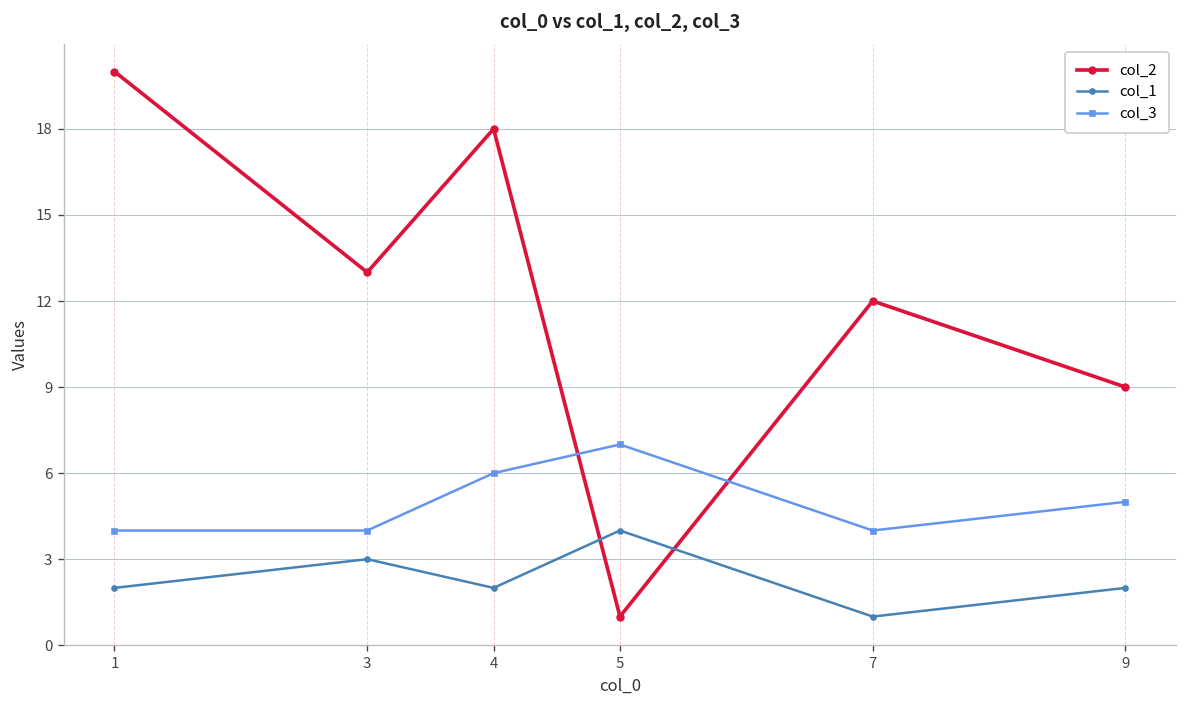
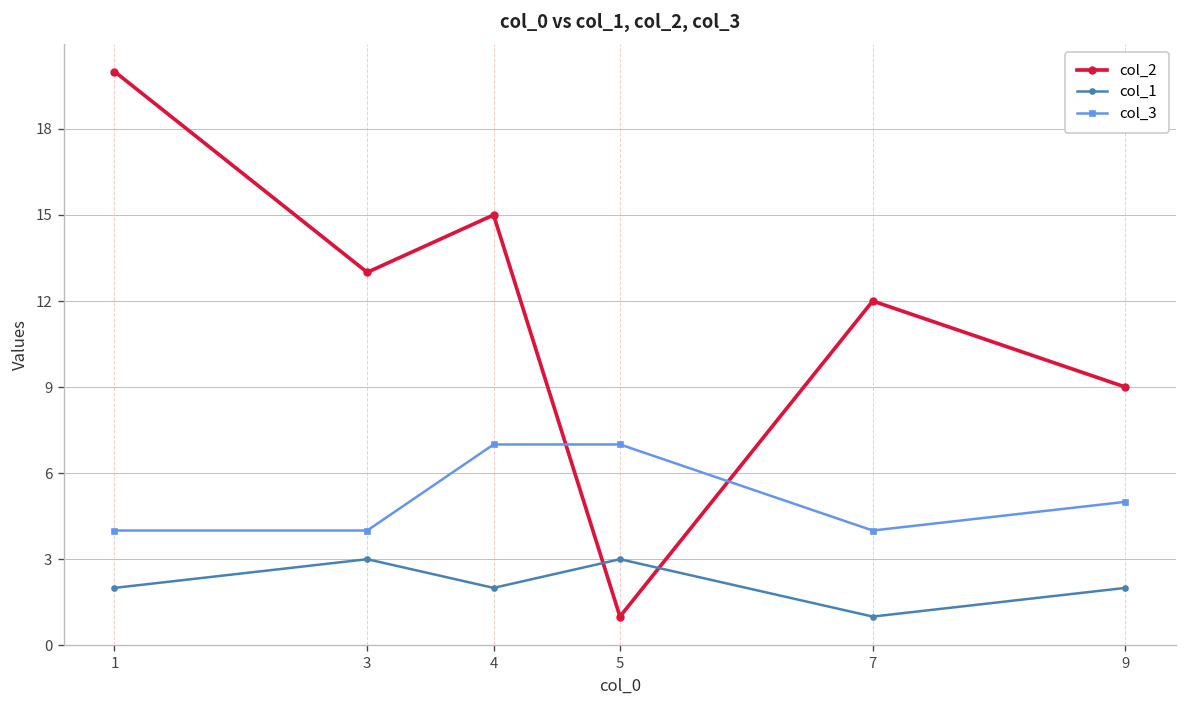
  {
    "col_2": {
      "1": 20,
      "3": 13,
-     "4": 18,
+     "4": 15,
      "5": 1,
      "7": 12,
      "9": 9
    },
    "col_1": {
      "1": 2,
      "3": 3,
      "4": 2,
-     "5": 4,
+     "5": 3,
      "7": 1,
      "9": 2
    },
    "col_3": {
      "1": 4,
      "3": 4,
-     "4": 6,
+     "4": 7,
      "5": 7,
      "7": 4,
      "9": 5
    }
  }
